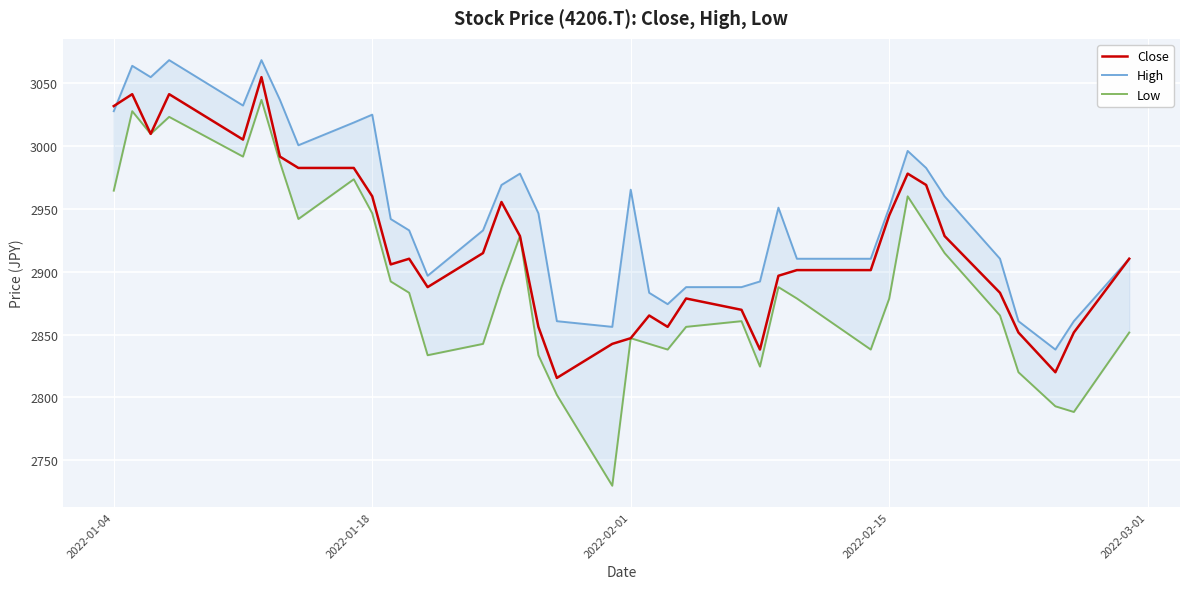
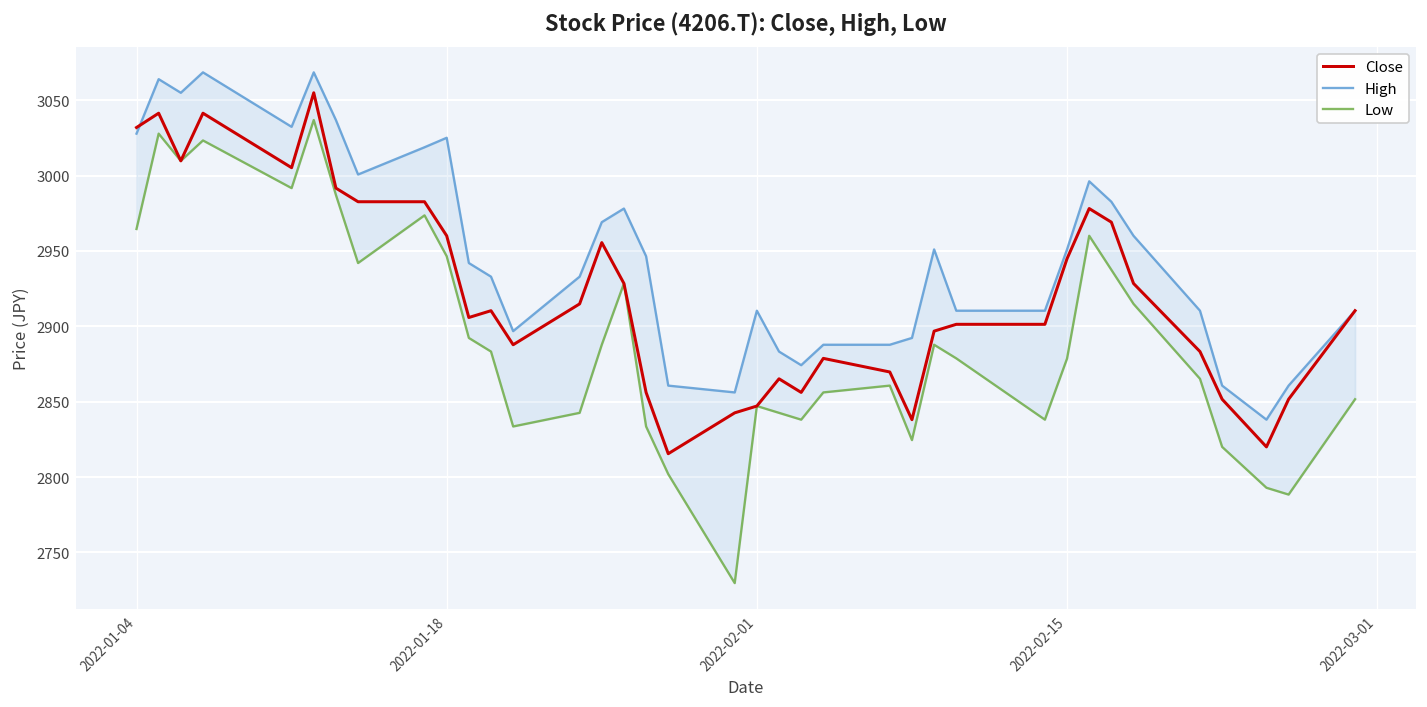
  {
    "Close": {
      "2022-01-04": 3032,
      "2022-01-18": 2960,
      "2022-02-15": 2945
    },
    "High": {
      "2022-01-04": 3028,
      "2022-01-18": 3025,
-     "2022-02-01": 2965,
+     "2022-02-01": 2910,
      "2022-02-15": 2951
    },
    "Low": {
      "2022-01-04": 2965,
      "2022-01-18": 2947,
      "2022-02-15": 2879
    }
  }
